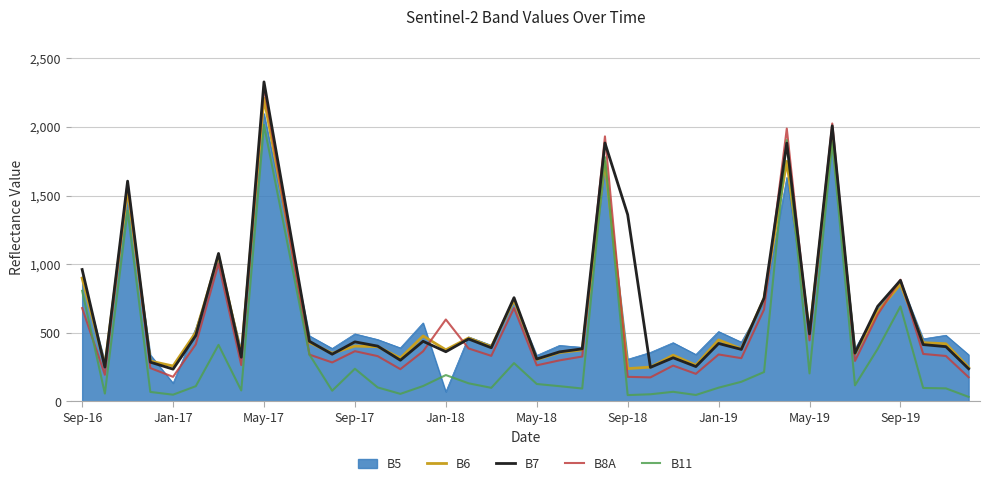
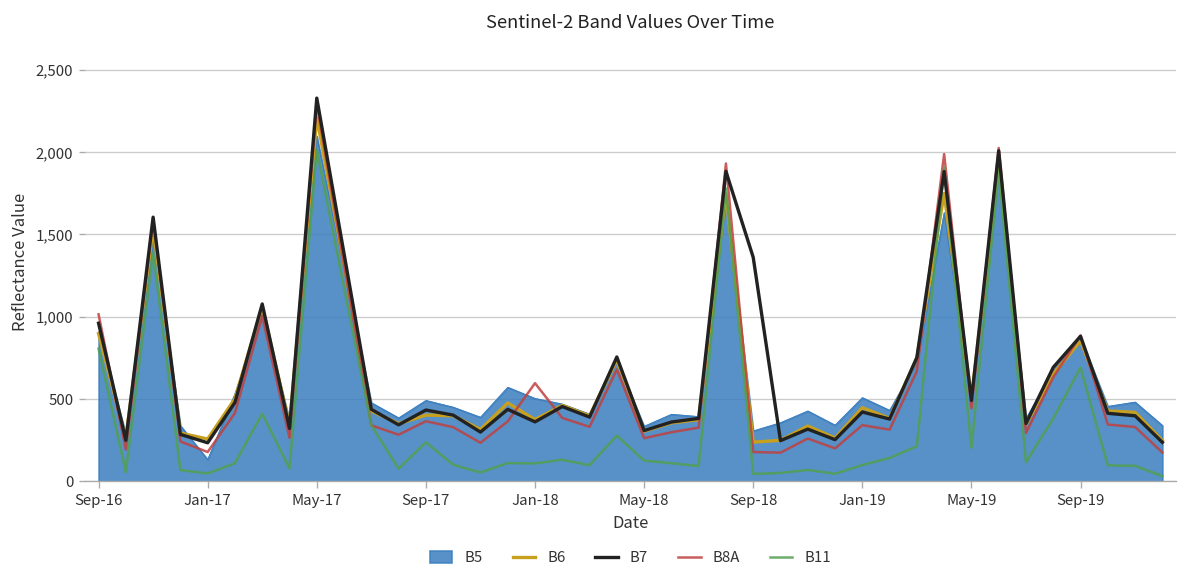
  {
    "B5": {
      "Jan-17": "130",
      "May-17": "2,100",
      "Sep-17": "490",
-     "Jan-18": "70",
+     "Jan-18": "500",
      "May-18": "340",
      "Sep-18": "310",
      "Jan-19": "510"
    },
    "B6": {
      "Jan-17": "260",
      "May-17": "2,210",
      "Sep-17": "400",
      "Sep-18": "240",
      "Jan-19": "450"
    },
    "B7": {
      "Sep-16": "960",
      "Jan-17": "240",
      "May-17": "2,330",
      "Sep-17": "430",
      "Sep-18": "1,360",
      "Jan-19": "420"
    },
    "B8A": {
-     "Sep-16": "680",
+     "Sep-16": "1,020",
      "Jan-17": "180",
      "May-17": "2,290",
      "Sep-17": "370",
      "Jan-18": "600",
      "May-18": "260",
      "Sep-18": "180",
      "Jan-19": "340",
      "May-19": "450"
    },
    "B11": {
      "Sep-16": "810",
      "Jan-17": "50",
      "May-17": "2,020",
      "Sep-17": "240",
-     "Jan-18": "190",
+     "Jan-18": "110",
      "May-18": "130",
      "Sep-18": "50",
      "Jan-19": "100",
      "May-19": "200",
      "Sep-19": "690"
    }
  }
